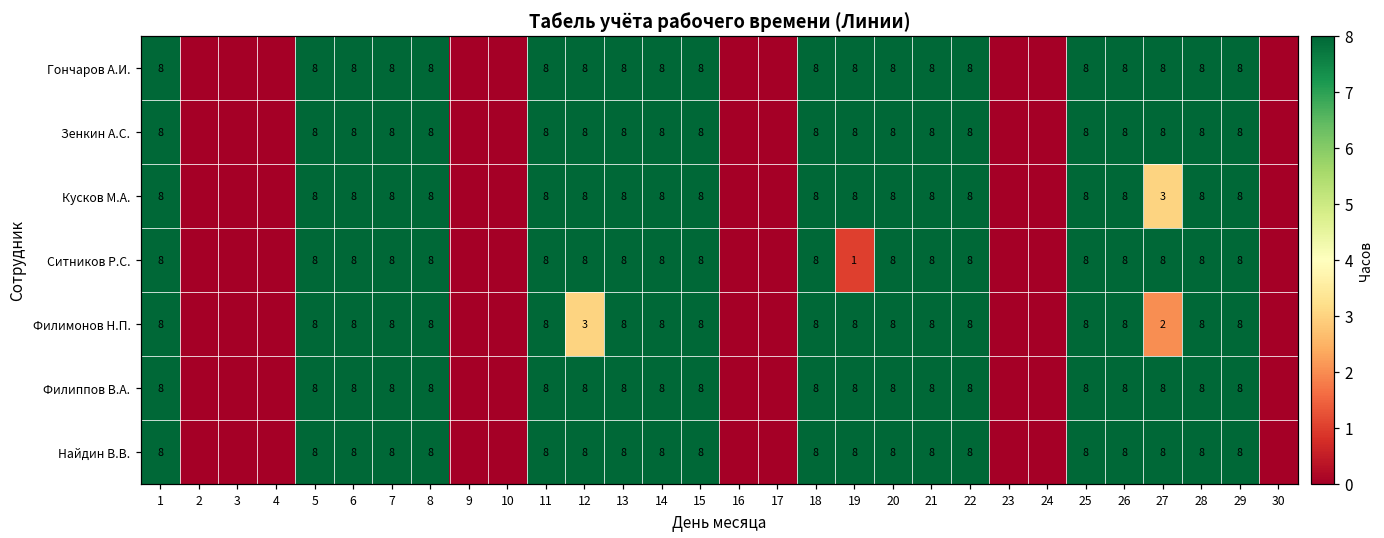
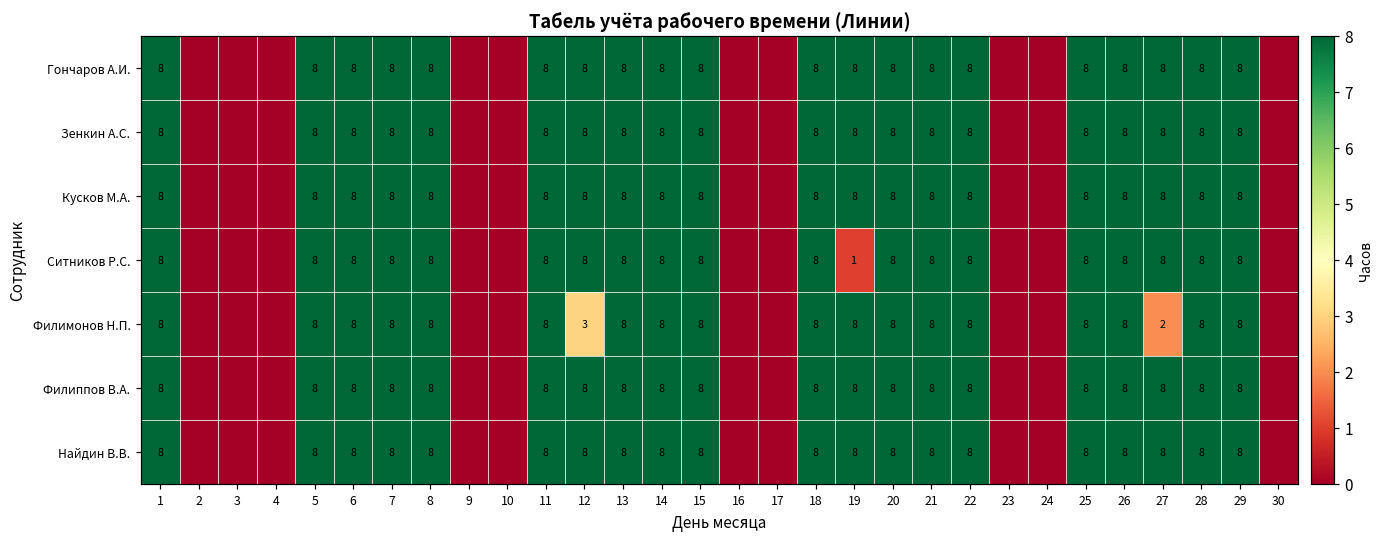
  {
    "Гончаров А.И.": {
      "1": 8,
      "5": 8,
      "6": 8,
      "7": 8,
      "8": 8,
      "11": 8,
      "12": 8,
      "13": 8,
      "14": 8,
      "15": 8,
      "18": 8,
      "19": 8,
      "20": 8,
      "21": 8,
      "22": 8,
      "25": 8,
      "26": 8,
      "27": 8,
      "28": 8,
      "29": 8
    },
    "Зенкин А.С.": {
      "1": 8,
      "5": 8,
      "6": 8,
      "7": 8,
      "8": 8,
      "11": 8,
      "12": 8,
      "13": 8,
      "14": 8,
      "15": 8,
      "18": 8,
      "19": 8,
      "20": 8,
      "21": 8,
      "22": 8,
      "25": 8,
      "26": 8,
      "27": 8,
      "28": 8,
      "29": 8
    },
    "Кусков М.А.": {
      "1": 8,
      "5": 8,
      "6": 8,
      "7": 8,
      "8": 8,
      "11": 8,
      "12": 8,
      "13": 8,
      "14": 8,
      "15": 8,
      "18": 8,
      "19": 8,
      "20": 8,
      "21": 8,
      "22": 8,
      "25": 8,
      "26": 8,
-     "27": 3,
+     "27": 8,
      "28": 8,
      "29": 8
    },
    "Ситников Р.С.": {
      "1": 8,
      "5": 8,
      "6": 8,
      "7": 8,
      "8": 8,
      "11": 8,
      "12": 8,
      "13": 8,
      "14": 8,
      "15": 8,
      "18": 8,
      "19": 1,
      "20": 8,
      "21": 8,
      "22": 8,
      "25": 8,
      "26": 8,
      "27": 8,
      "28": 8,
      "29": 8
    },
    "Филимонов Н.П.": {
      "1": 8,
      "5": 8,
      "6": 8,
      "7": 8,
      "8": 8,
      "11": 8,
      "12": 3,
      "13": 8,
      "14": 8,
      "15": 8,
      "18": 8,
      "19": 8,
      "20": 8,
      "21": 8,
      "22": 8,
      "25": 8,
      "26": 8,
      "27": 2,
      "28": 8,
      "29": 8
    },
    "Филиппов В.А.": {
      "1": 8,
      "5": 8,
      "6": 8,
      "7": 8,
      "8": 8,
      "11": 8,
      "12": 8,
      "13": 8,
      "14": 8,
      "15": 8,
      "18": 8,
      "19": 8,
      "20": 8,
      "21": 8,
      "22": 8,
      "25": 8,
      "26": 8,
      "27": 8,
      "28": 8,
      "29": 8
    },
    "Найдин В.В.": {
      "1": 8,
      "5": 8,
      "6": 8,
      "7": 8,
      "8": 8,
      "11": 8,
      "12": 8,
      "13": 8,
      "14": 8,
      "15": 8,
      "18": 8,
      "19": 8,
      "20": 8,
      "21": 8,
      "22": 8,
      "25": 8,
      "26": 8,
      "27": 8,
      "28": 8,
      "29": 8
    }
  }
